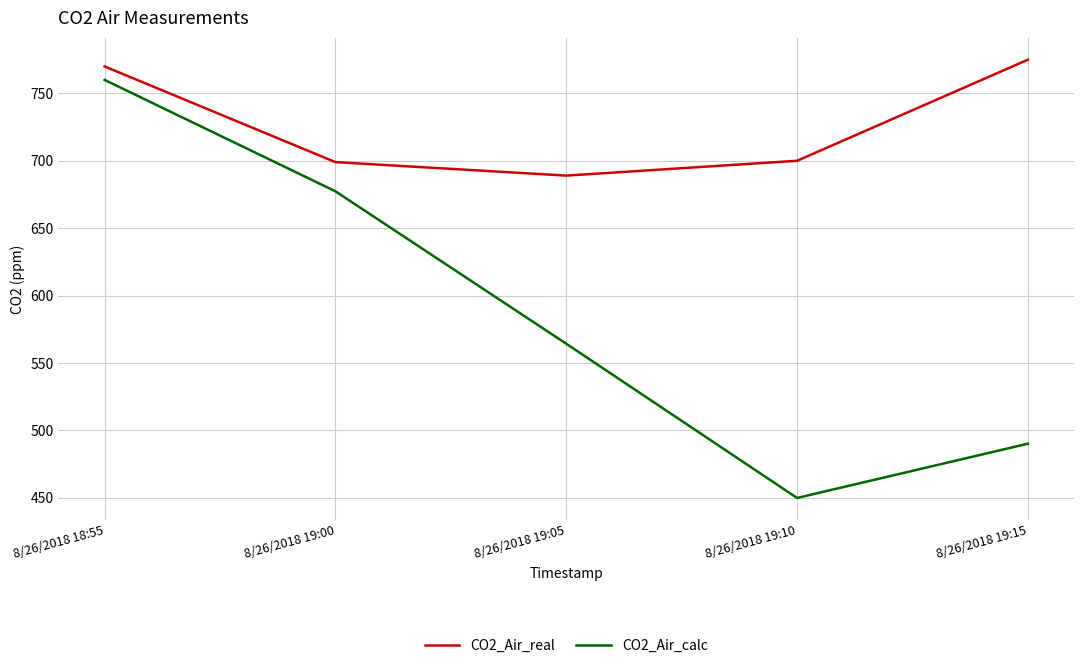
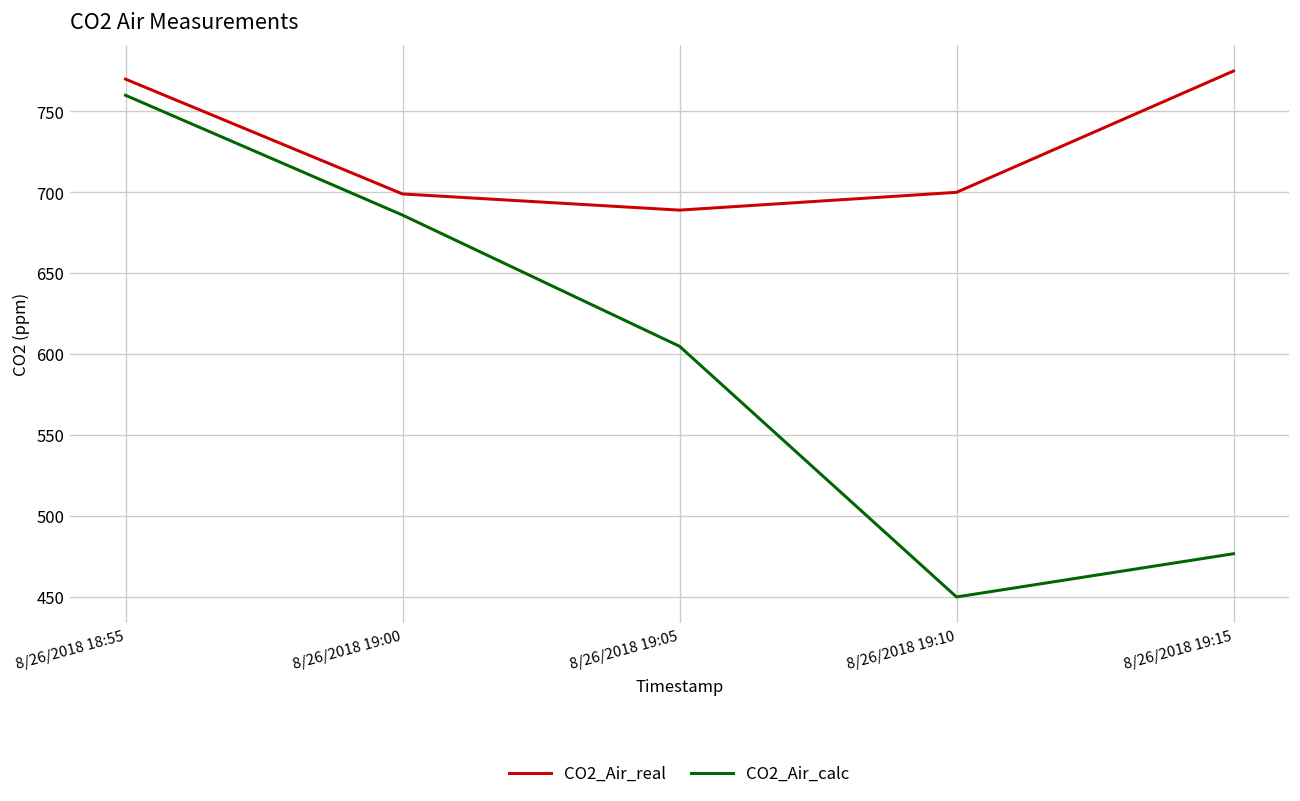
  {
    "CO2_Air_real": {
      "8/26/2018 18:55": 770,
      "8/26/2018 19:00": 699,
      "8/26/2018 19:05": 689,
      "8/26/2018 19:10": 700,
      "8/26/2018 19:15": 775
    },
    "CO2_Air_calc": {
      "8/26/2018 18:55": 760,
-     "8/26/2018 19:00": 677,
-     "8/26/2018 19:05": 564,
+     "8/26/2018 19:00": 686,
+     "8/26/2018 19:05": 605,
      "8/26/2018 19:10": 450,
-     "8/26/2018 19:15": 490
+     "8/26/2018 19:15": 477
    }
  }
